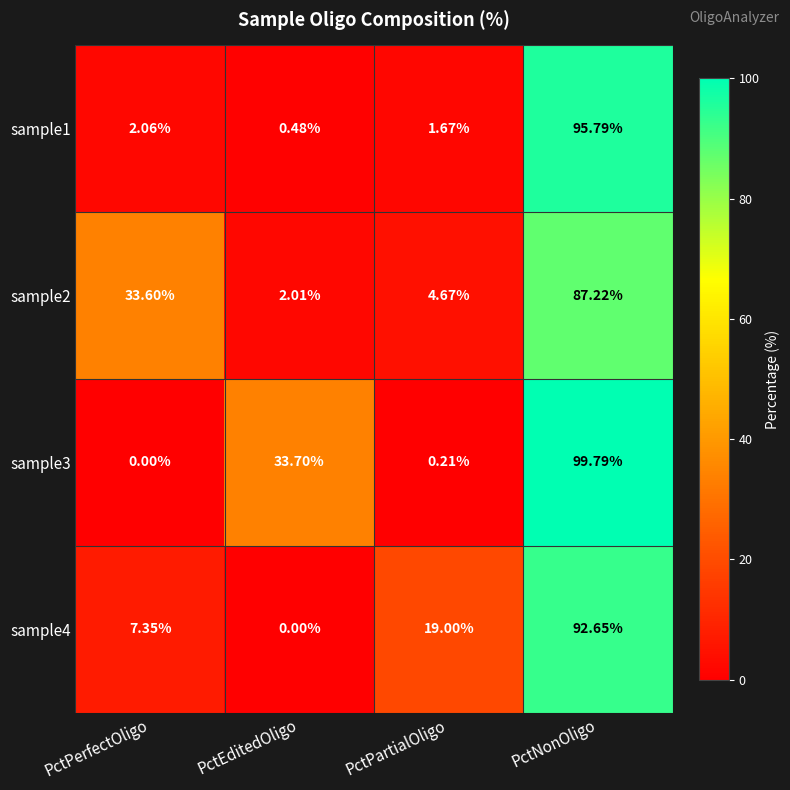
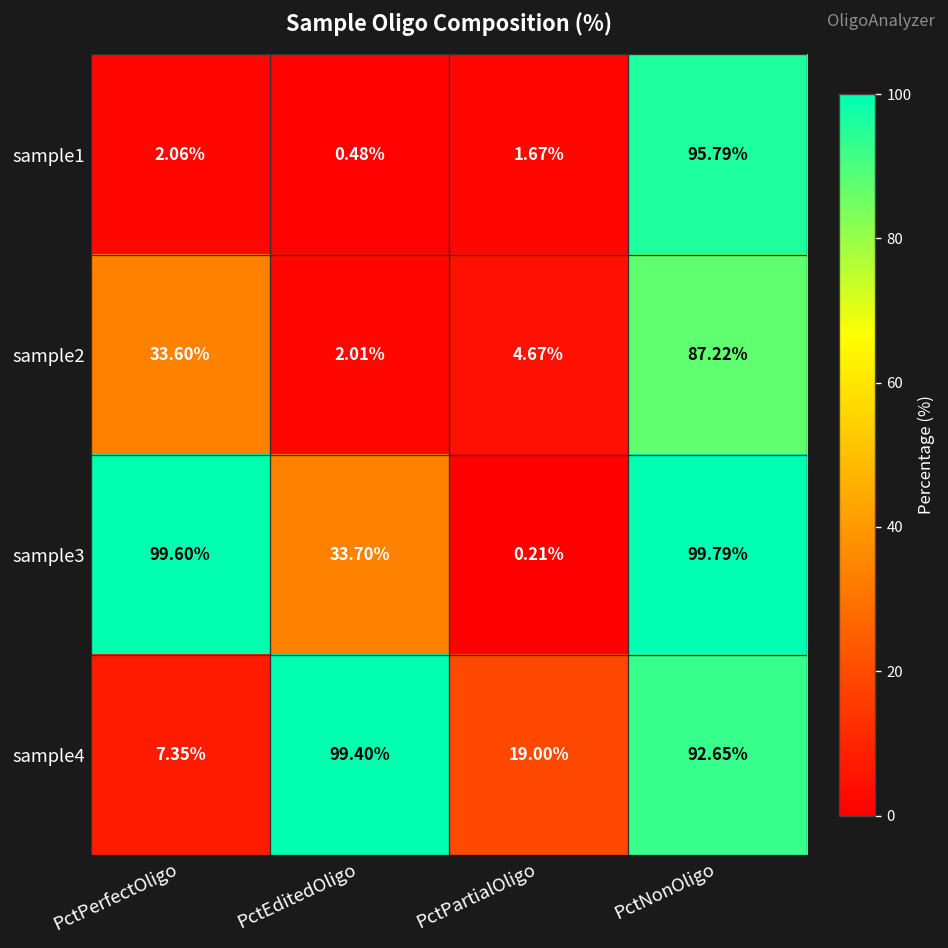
  {
    "sample1": {
      "PctPerfectOligo": "2.06%",
      "PctEditedOligo": "0.48%",
      "PctPartialOligo": "1.67%",
      "PctNonOligo": "95.79%"
    },
    "sample2": {
      "PctPerfectOligo": "33.60%",
      "PctEditedOligo": "2.01%",
      "PctPartialOligo": "4.67%",
      "PctNonOligo": "87.22%"
    },
    "sample3": {
-     "PctPerfectOligo": "0.00%",
+     "PctPerfectOligo": "99.60%",
      "PctEditedOligo": "33.70%",
      "PctPartialOligo": "0.21%",
      "PctNonOligo": "99.79%"
    },
    "sample4": {
      "PctPerfectOligo": "7.35%",
-     "PctEditedOligo": "0.00%",
+     "PctEditedOligo": "99.40%",
      "PctPartialOligo": "19.00%",
      "PctNonOligo": "92.65%"
    }
  }
